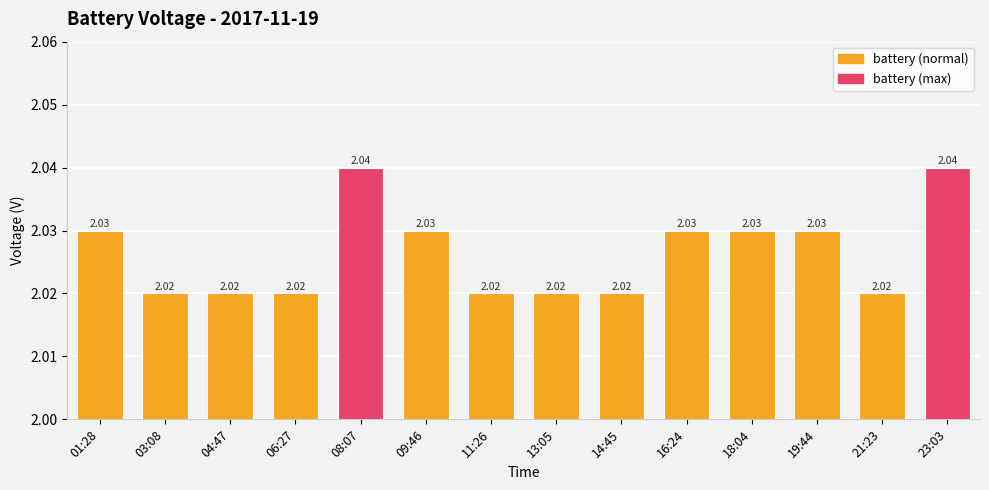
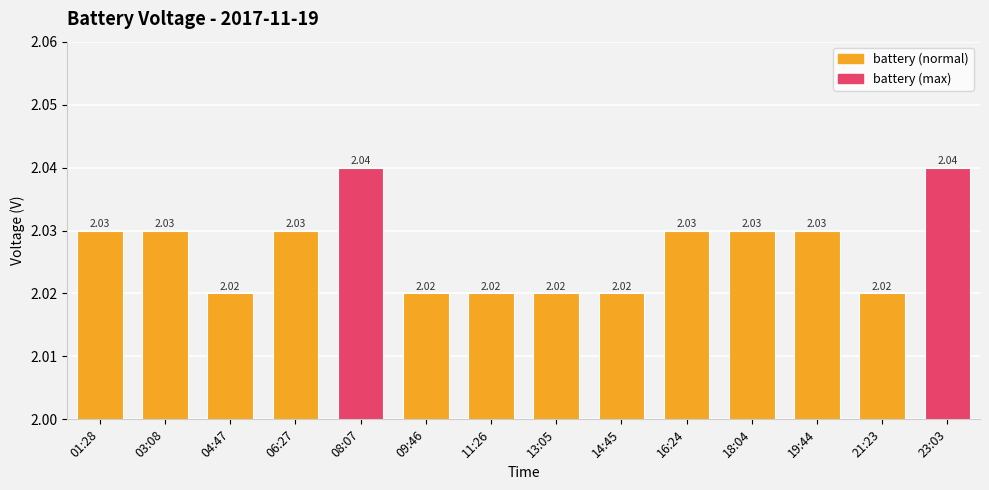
  {
    "01:28": 2.03,
-   "03:08": 2.02,
+   "03:08": 2.03,
    "04:47": 2.02,
-   "06:27": 2.02,
+   "06:27": 2.03,
    "08:07": 2.04,
-   "09:46": 2.03,
+   "09:46": 2.02,
    "11:26": 2.02,
    "13:05": 2.02,
    "14:45": 2.02,
    "16:24": 2.03,
    "18:04": 2.03,
    "19:44": 2.03,
    "21:23": 2.02,
    "23:03": 2.04
  }
